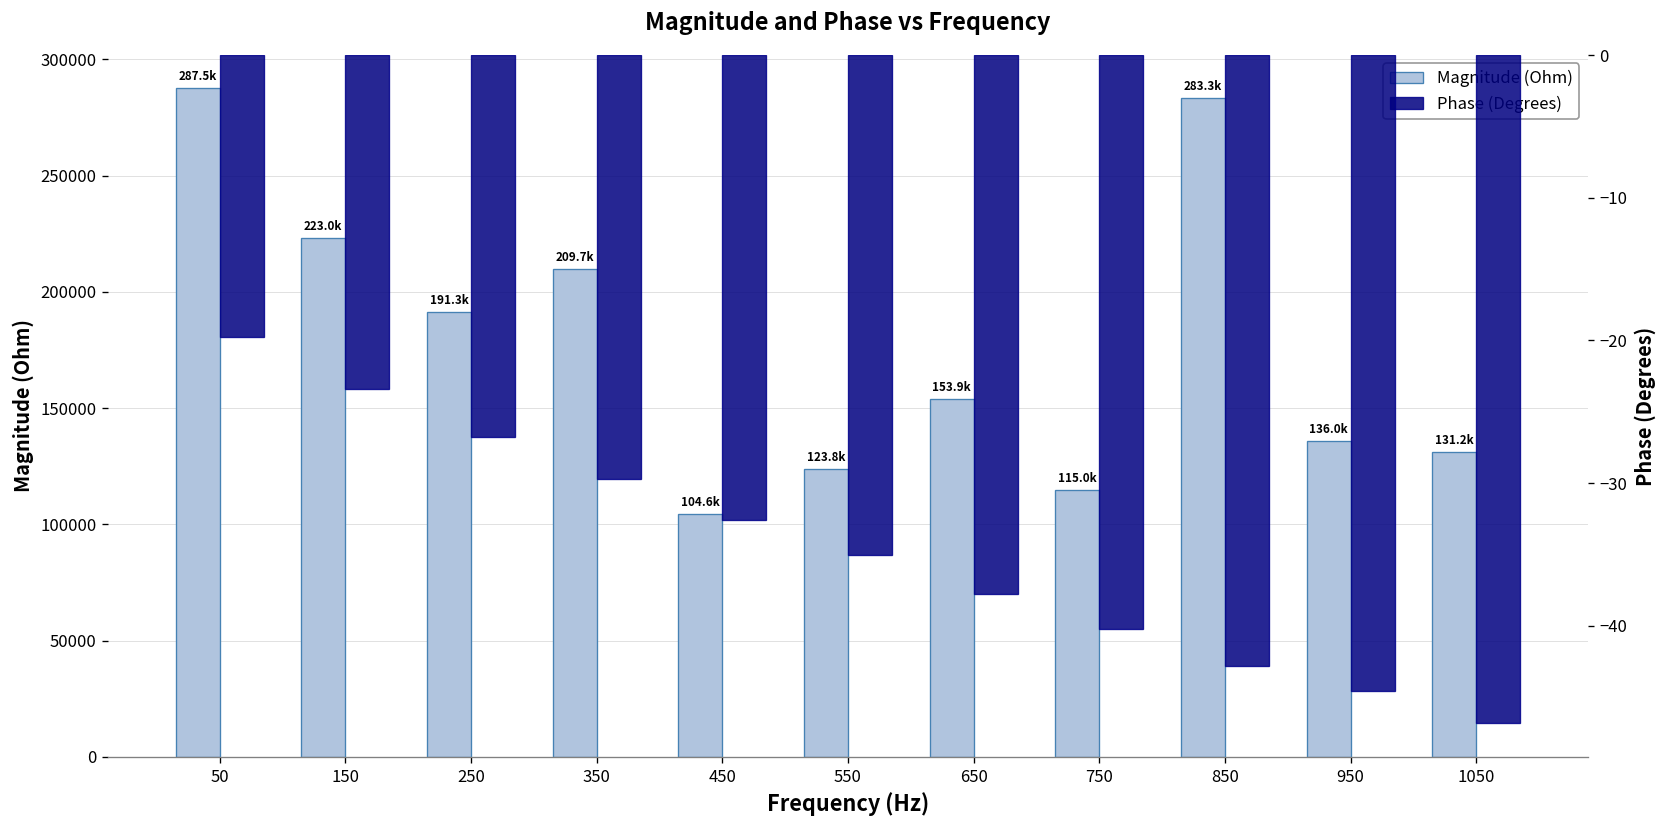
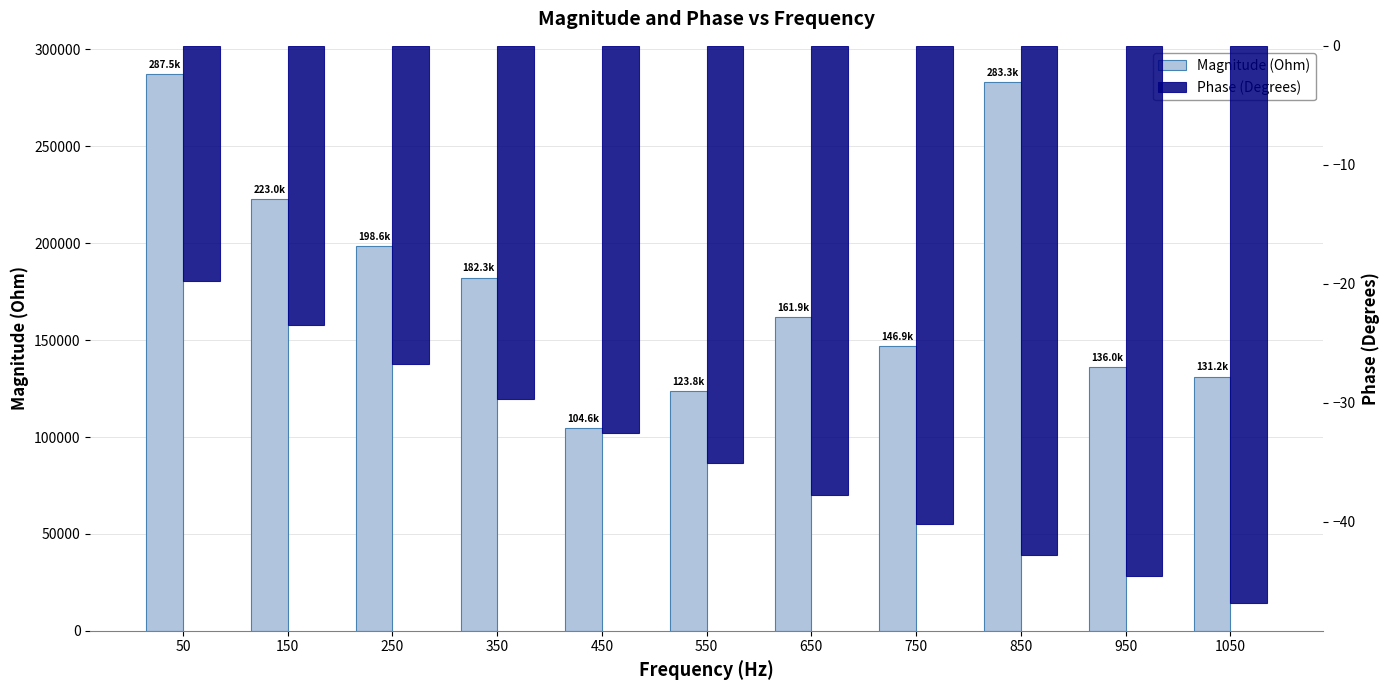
  {
    "Magnitude (Ohm)": {
      "50": "287.5k",
      "150": "223.0k",
-     "250": "191.3k",
-     "350": "209.7k",
+     "250": "198.6k",
+     "350": "182.3k",
      "450": "104.6k",
      "550": "123.8k",
-     "650": "153.9k",
-     "750": "115.0k",
+     "650": "161.9k",
+     "750": "146.9k",
      "850": "283.3k",
      "950": "136.0k",
      "1050": "131.2k"
    }
  }
